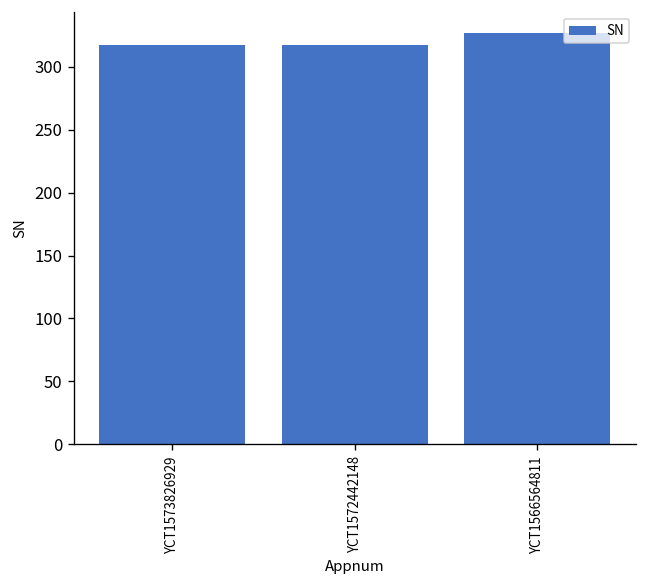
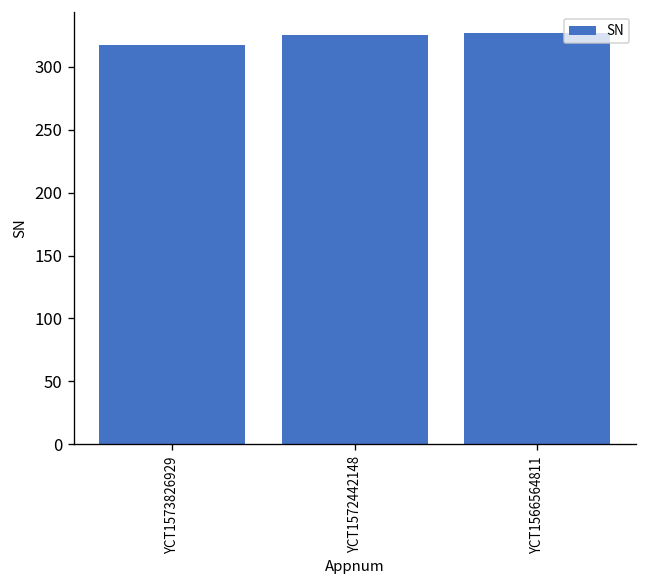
  {
    "YCT1573826929": 317,
-   "YCT1572442148": 317,
+   "YCT1572442148": 325,
    "YCT1566564811": 327
  }
